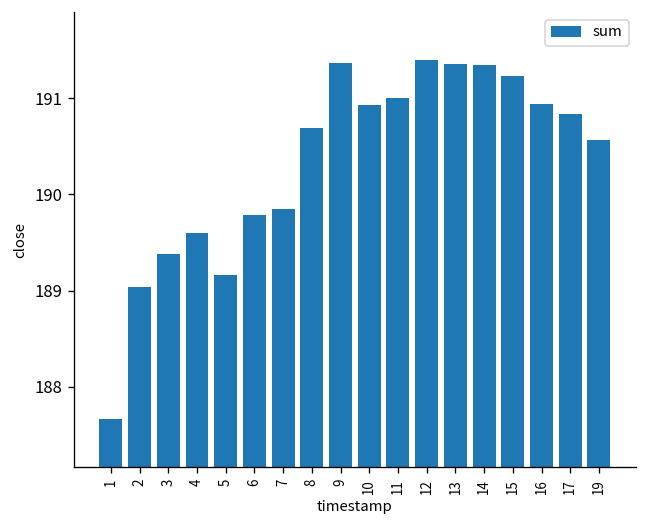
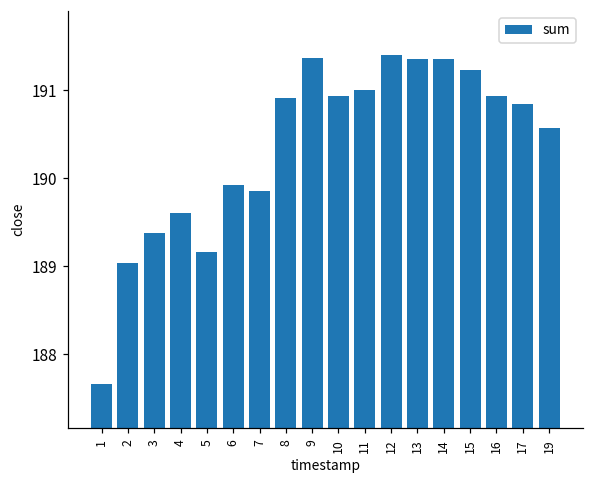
  {
    "1": 187.7,
    "2": 189.0,
    "3": 189.4,
    "4": 189.6,
    "5": 189.2,
-   "6": 189.8,
+   "6": 189.9,
    "7": 189.9,
-   "8": 190.7,
+   "8": 190.9,
    "9": 191.4,
    "10": 190.9,
    "11": 191.0,
    "12": 191.4,
    "13": 191.4,
    "14": 191.4,
    "15": 191.2,
    "16": 190.9,
    "17": 190.8,
    "19": 190.6
  }
